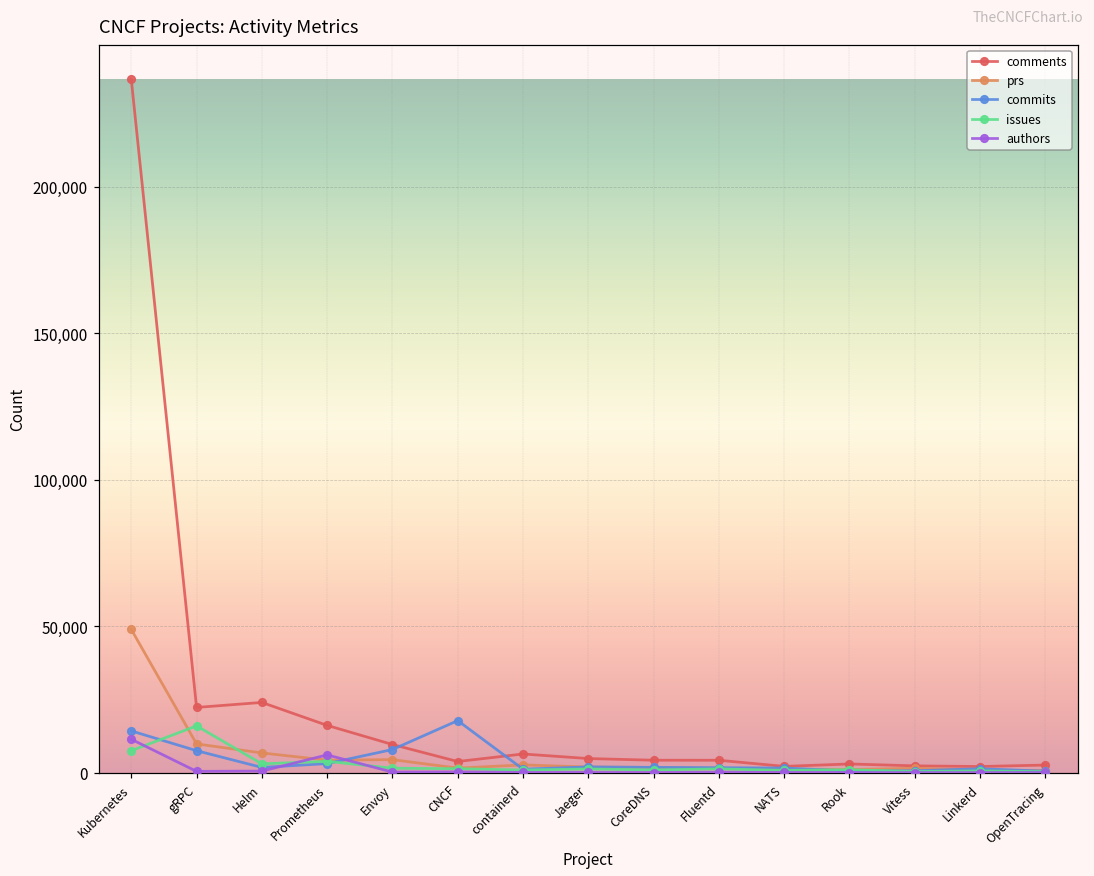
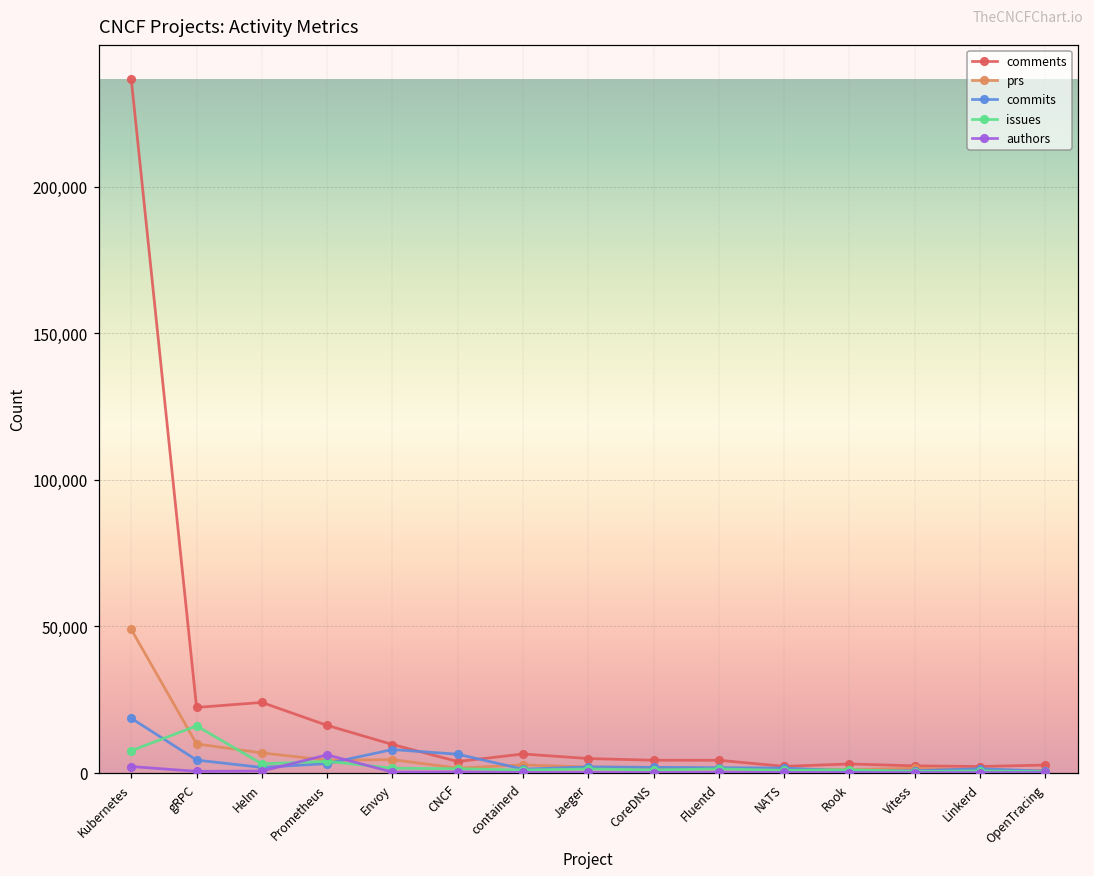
  {
    "commits": {
-     "Kubernetes": "14,000",
-     "gRPC": "8,000",
+     "Kubernetes": "19,000",
+     "gRPC": "4,000",
      "Helm": "2,000",
      "Envoy": "8,000",
-     "CNCF": "18,000"
+     "CNCF": "6,000"
    },
    "issues": {
      "Kubernetes": "8,000",
      "gRPC": "16,000",
      "Helm": "3,000",
      "Envoy": "2,000"
    },
    "authors": {
-     "Kubernetes": "11,000",
+     "Kubernetes": "2,000",
      "gRPC": "0",
      "Helm": "1,000",
      "Prometheus": "6,000",
      "Envoy": "0",
      "CNCF": "0",
      "Jaeger": "0",
      "Fluentd": "0"
    }
  }
